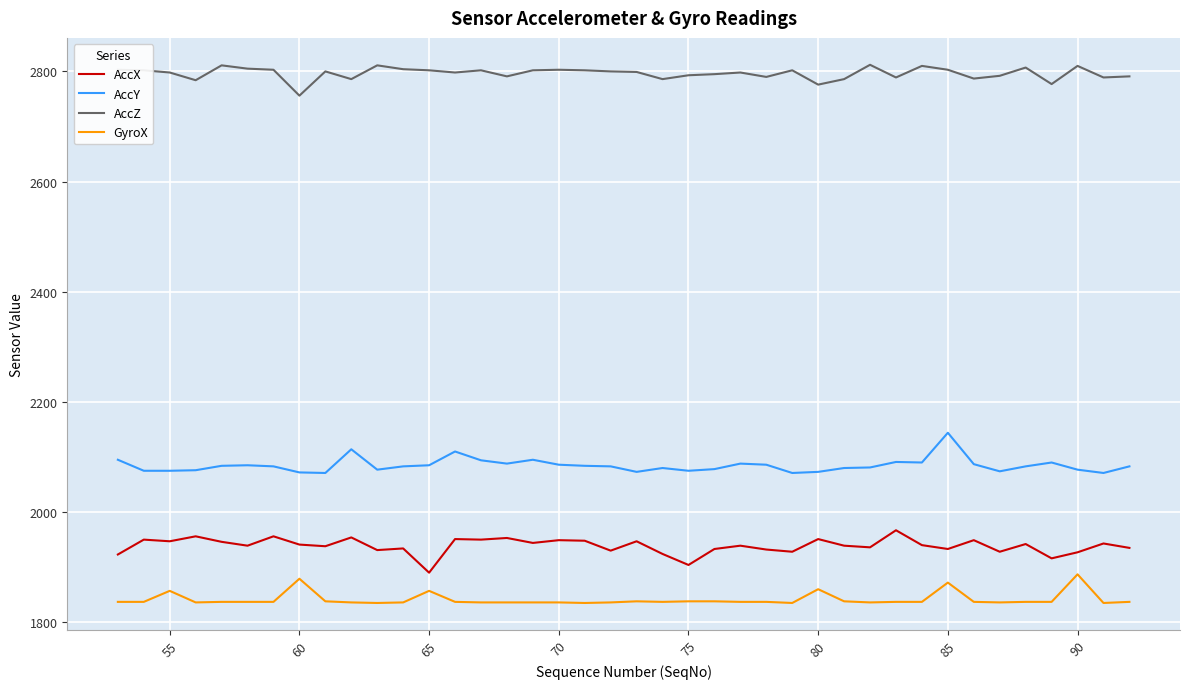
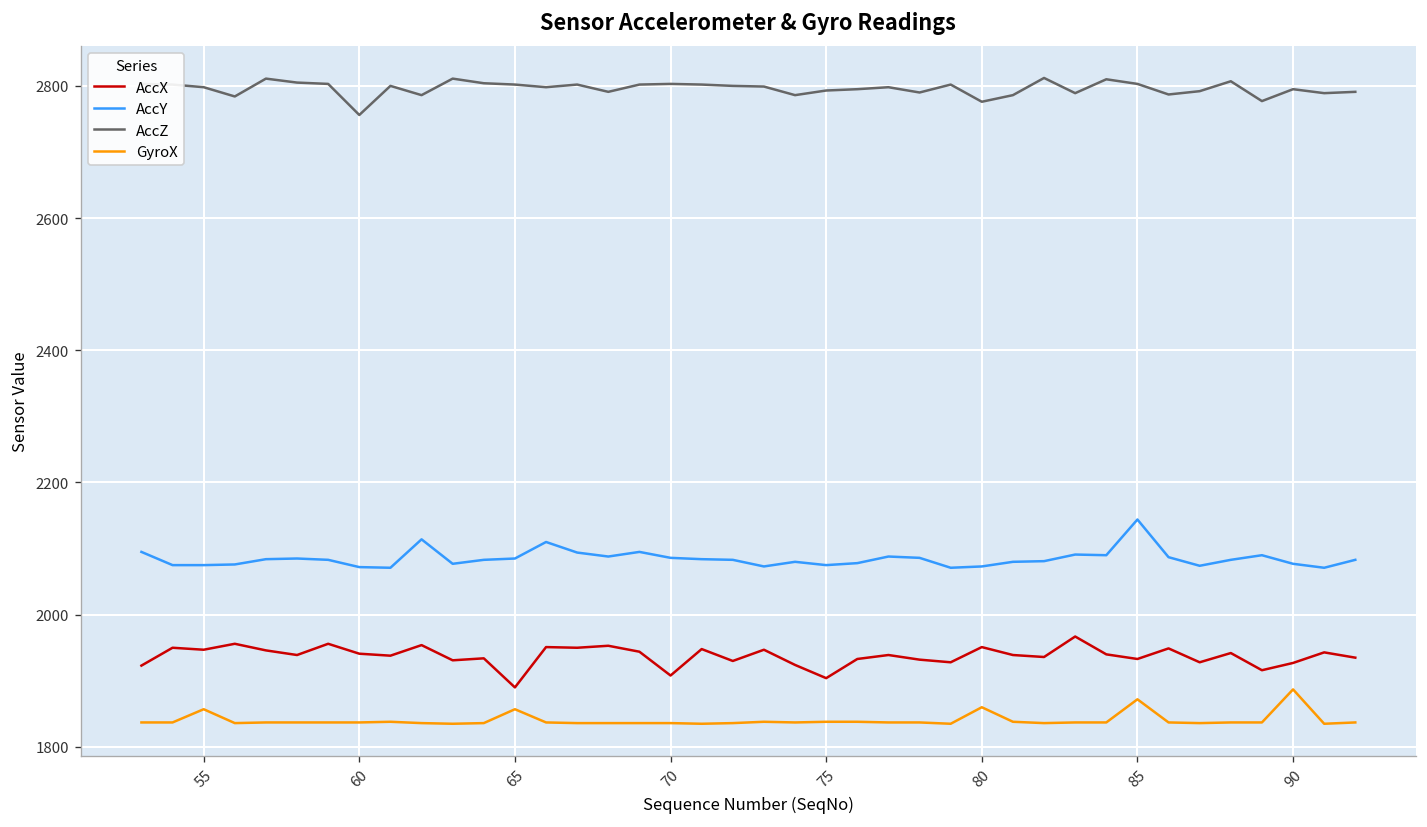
  {
    "AccX": {
      "55": 1950,
      "60": 1940,
      "65": 1890,
-     "70": 1950,
+     "70": 1910,
      "75": 1900,
      "80": 1950,
      "85": 1930,
      "90": 1930
    },
    "AccY": {
      "55": 2080,
      "60": 2070,
      "65": 2090,
      "70": 2090,
      "75": 2080,
      "80": 2070,
      "85": 2140,
      "90": 2080
    },
    "AccZ": {
      "55": 2800,
      "60": 2760,
      "65": 2800,
      "70": 2800,
      "75": 2790,
      "80": 2780,
      "85": 2800,
-     "90": 2810
+     "90": 2800
    },
    "GyroX": {
      "55": 1860,
-     "60": 1880,
+     "60": 1840,
      "65": 1860,
      "70": 1840,
      "75": 1840,
      "80": 1860,
      "85": 1870,
      "90": 1890
    }
  }
